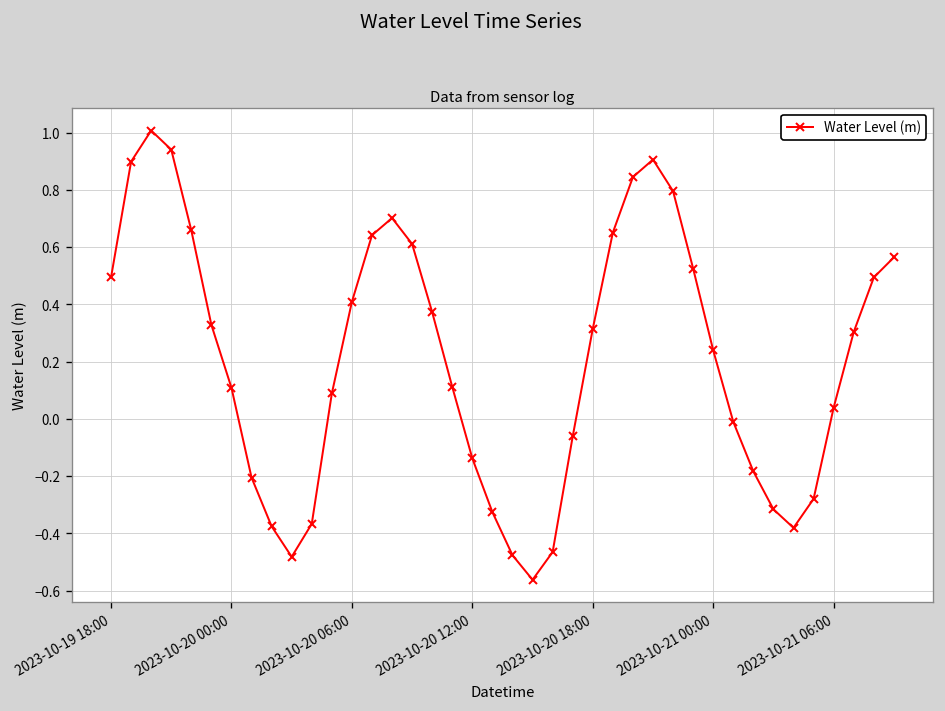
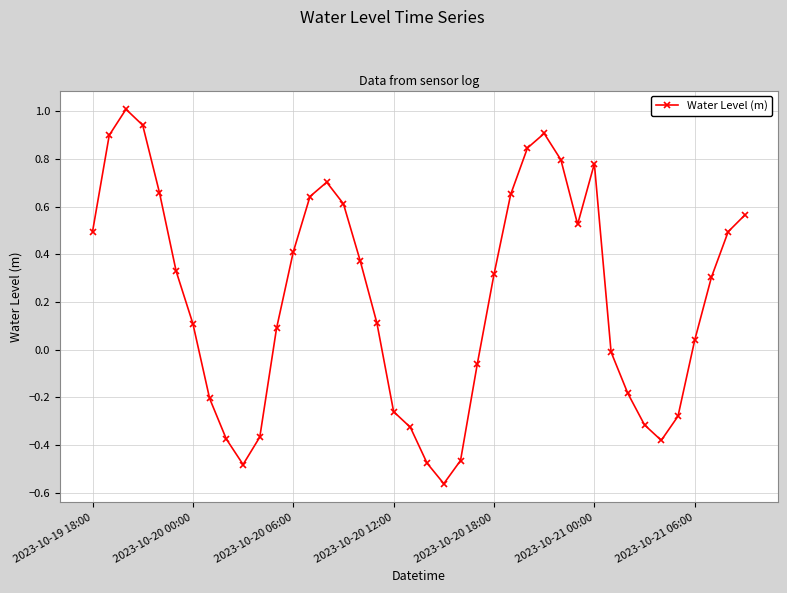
  {
    "2023-10-19 18:00": 0.49,
    "2023-10-20 00:00": 0.11,
    "2023-10-20 06:00": 0.41,
-   "2023-10-20 12:00": -0.14,
+   "2023-10-20 12:00": -0.26,
    "2023-10-20 18:00": 0.32,
-   "2023-10-21 00:00": 0.24,
+   "2023-10-21 00:00": 0.78,
    "2023-10-21 06:00": 0.04
  }
